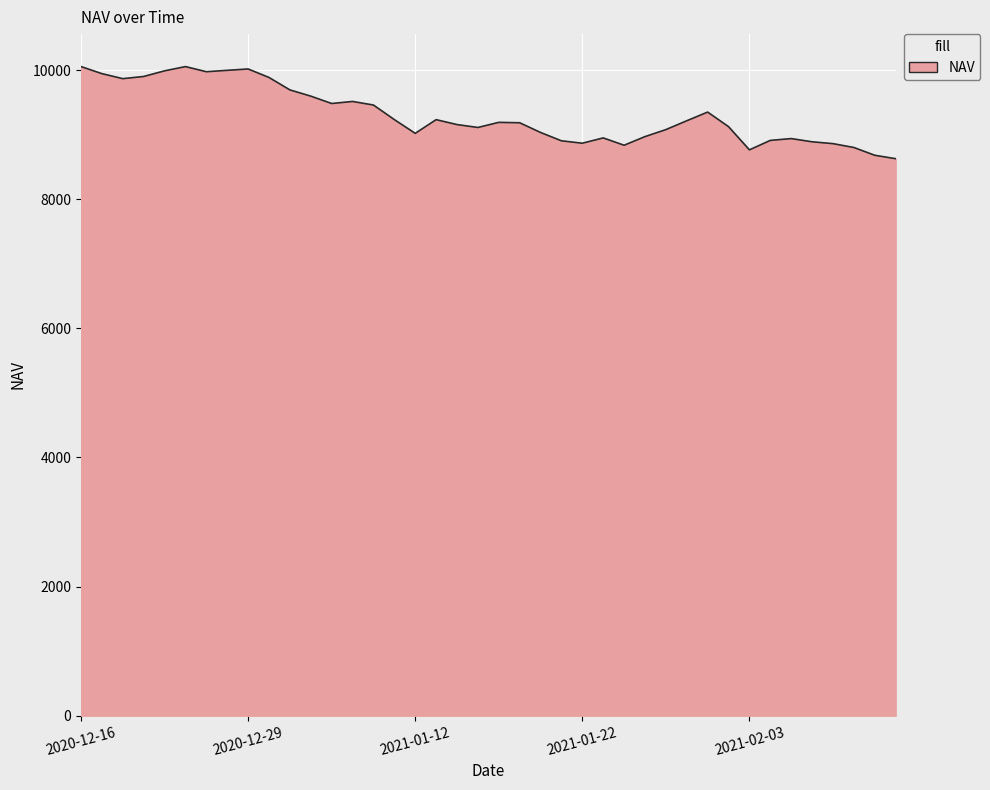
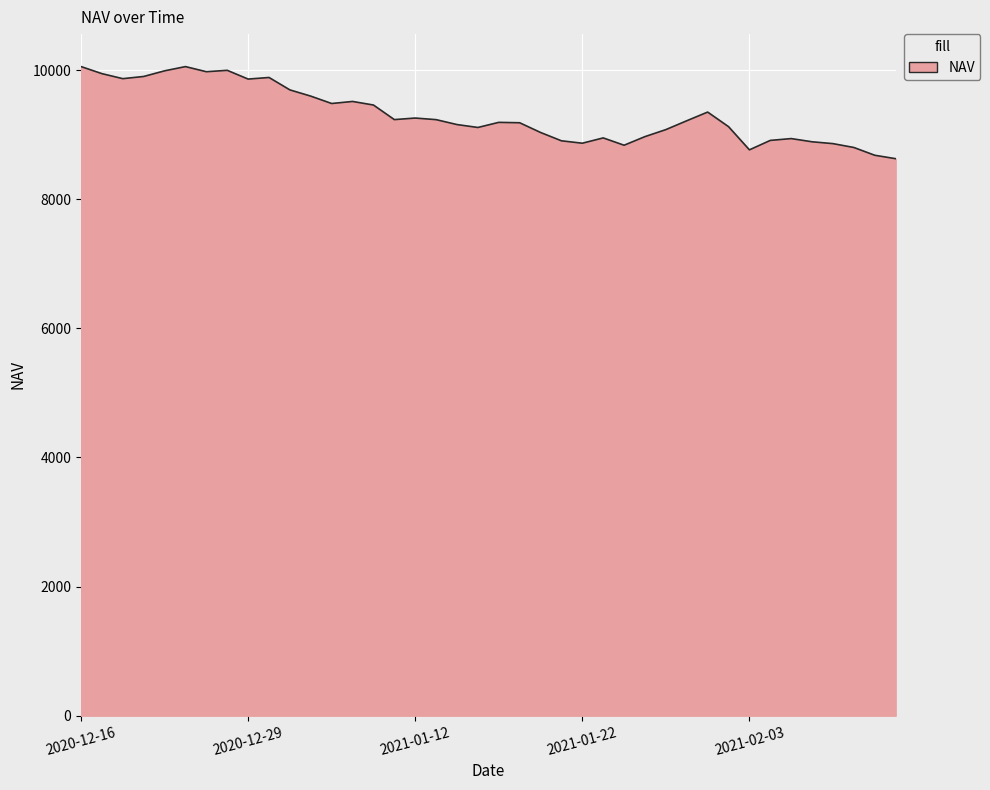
  {
    "2020-12-16": 10100,
-   "2020-12-29": 10000,
-   "2021-01-12": 9000,
+   "2020-12-29": 9900,
+   "2021-01-12": 9300,
    "2021-01-22": 8900,
    "2021-02-03": 8800
  }
